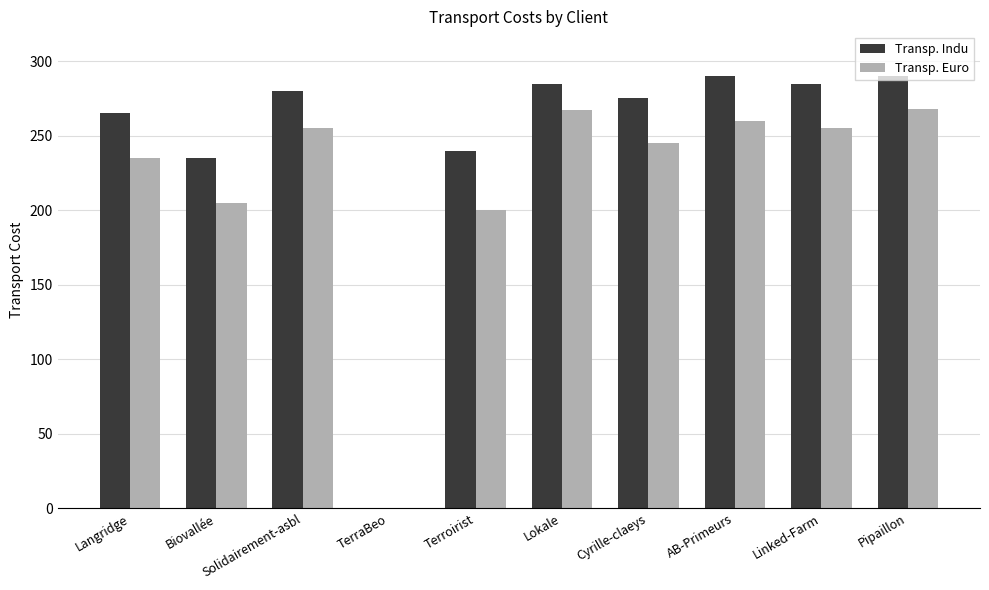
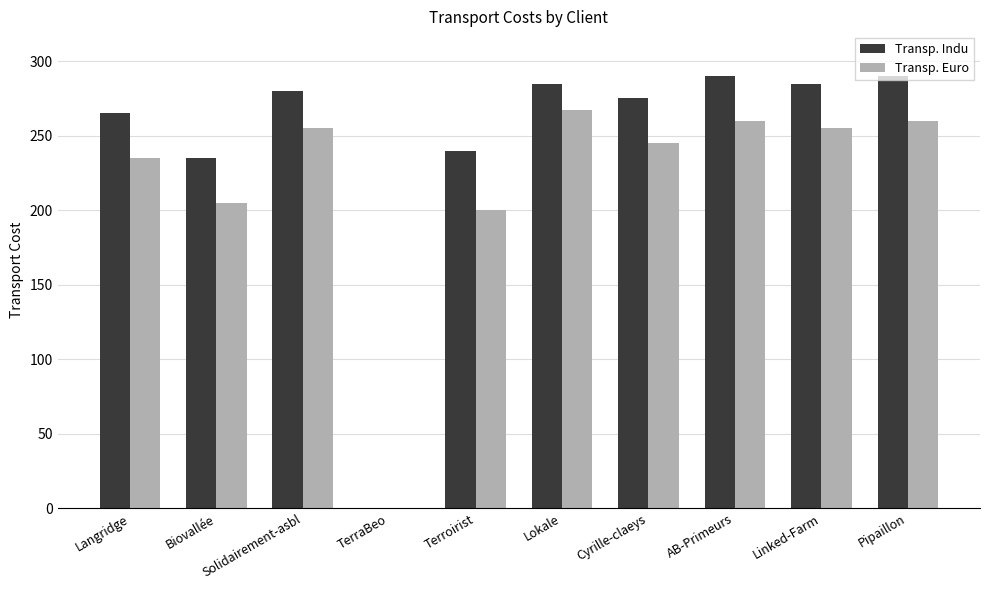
  {
    "Transp. Indu": {
      "Langridge": 265,
      "Biovallée": 235,
      "Solidairement-asbl": 280,
      "TerraBeo": 0,
      "Terroirist": 240,
      "Lokale": 285,
      "Cyrille-claeys": 275,
      "AB-Primeurs": 290,
      "Linked-Farm": 285
    },
    "Transp. Euro": {
      "Langridge": 235,
      "Biovallée": 205,
      "Solidairement-asbl": 255,
      "TerraBeo": 0,
      "Terroirist": 200,
      "Lokale": 268,
      "Cyrille-claeys": 245,
      "AB-Primeurs": 260,
      "Linked-Farm": 255,
-     "Pipaillon": 268
+     "Pipaillon": 260
    }
  }
